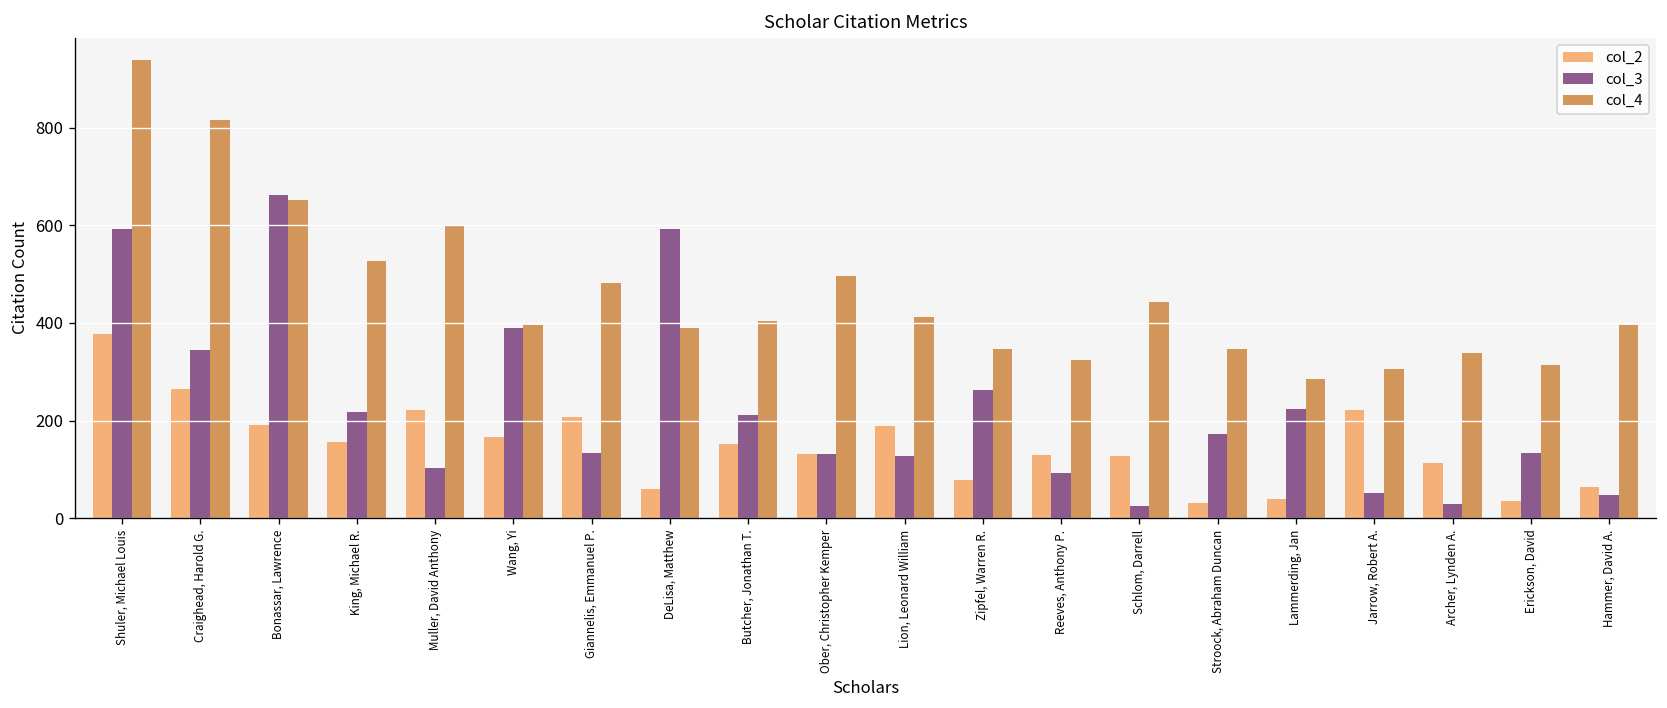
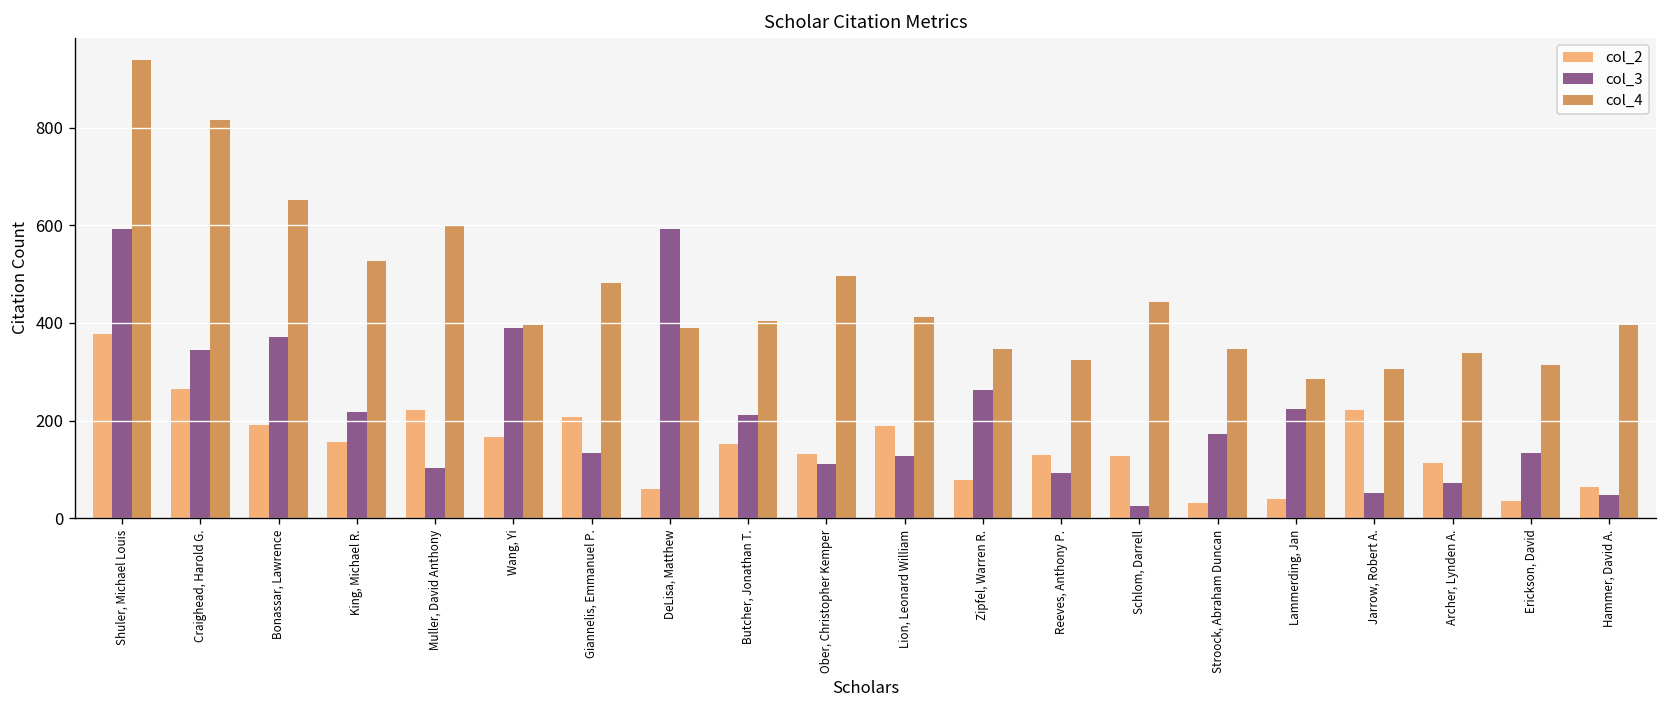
  {
    "col_3": {
      "Shuler, Michael Louis": 590,
      "Craighead, Harold G.": 340,
-     "Bonassar, Lawrence": 660,
+     "Bonassar, Lawrence": 370,
      "King, Michael R.": 220,
      "Muller, David Anthony": 100,
      "Wang, Yi": 390,
      "Giannelis, Emmanuel P.": 130,
      "DeLisa, Matthew": 590,
      "Butcher, Jonathan T.": 210,
-     "Ober, Christopher Kemper": 130,
+     "Ober, Christopher Kemper": 110,
      "Lion, Leonard William": 130,
      "Zipfel, Warren R.": 260,
      "Reeves, Anthony P.": 90,
      "Schlom, Darrell": 20,
      "Stroock, Abraham Duncan": 170,
      "Lammerding, Jan": 220,
      "Jarrow, Robert A.": 50,
-     "Archer, Lynden A.": 30,
+     "Archer, Lynden A.": 70,
      "Erickson, David": 130,
      "Hammer, David A.": 50
    }
  }
